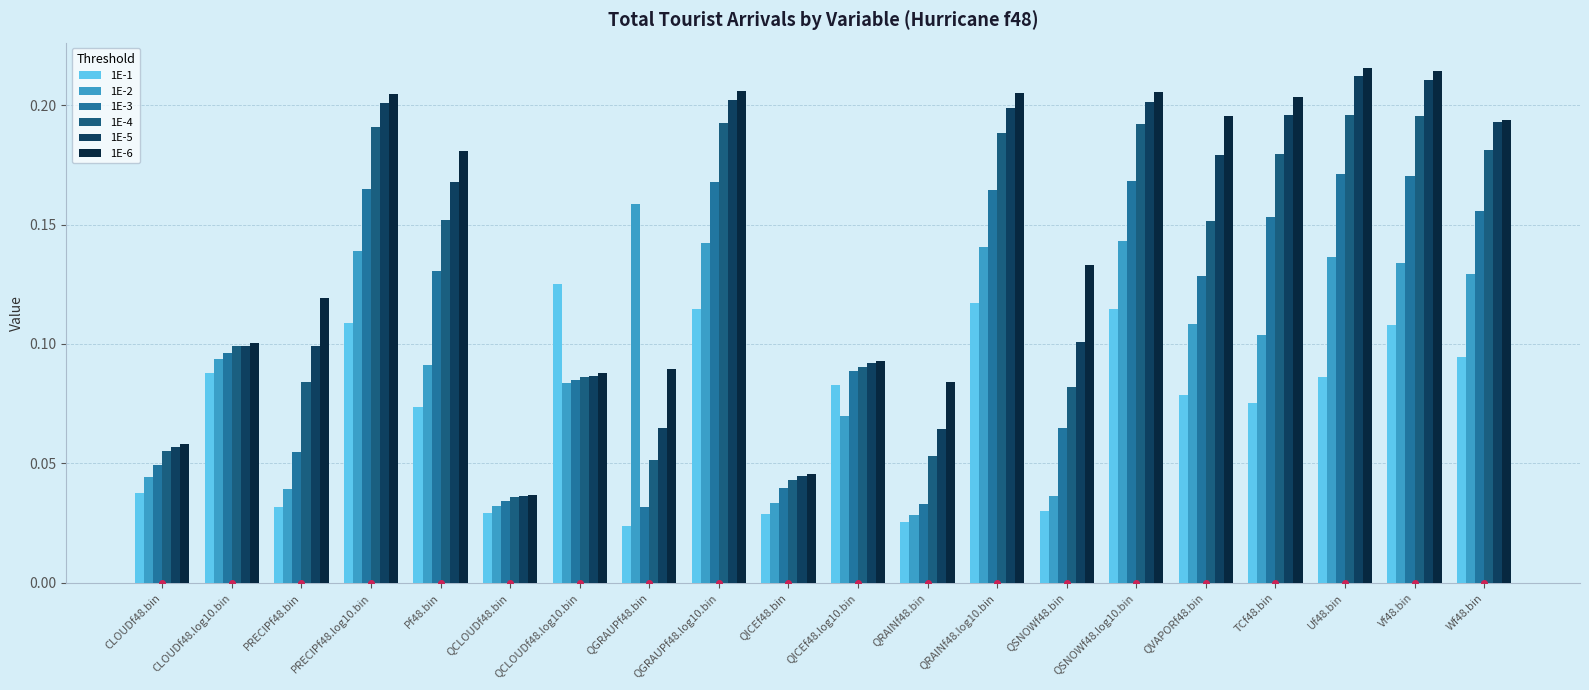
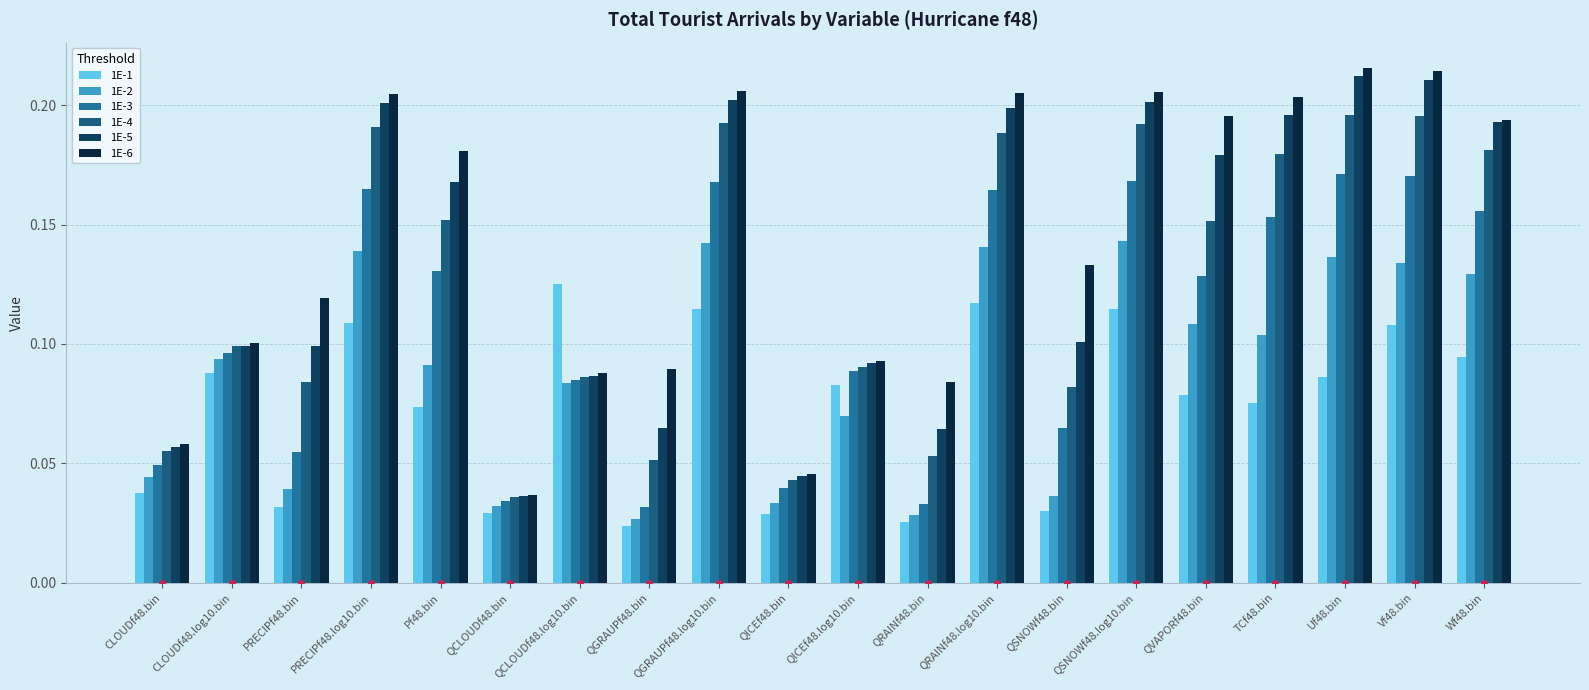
  {
    "1E-1": {
      "CLOUDf48.bin": 0.038,
      "CLOUDf48.log10.bin": 0.088,
      "PRECIPf48.bin": 0.032,
      "PRECIPf48.log10.bin": 0.109,
      "Pf48.bin": 0.073,
      "QCLOUDf48.bin": 0.029,
      "QCLOUDf48.log10.bin": 0.125,
      "QGRAUPf48.bin": 0.024,
      "QGRAUPf48.log10.bin": 0.115,
      "QICEf48.bin": 0.029,
      "QICEf48.log10.bin": 0.083,
      "QRAINf48.bin": 0.026,
      "QRAINf48.log10.bin": 0.117,
      "QSNOWf48.bin": 0.030,
      "QSNOWf48.log10.bin": 0.115,
      "QVAPORf48.bin": 0.078,
      "TCf48.bin": 0.075,
      "Uf48.bin": 0.086,
      "Vf48.bin": 0.108,
      "Wf48.bin": 0.095
    },
    "1E-2": {
      "CLOUDf48.bin": 0.044,
      "CLOUDf48.log10.bin": 0.094,
      "PRECIPf48.bin": 0.039,
      "PRECIPf48.log10.bin": 0.139,
      "Pf48.bin": 0.091,
      "QCLOUDf48.bin": 0.032,
      "QCLOUDf48.log10.bin": 0.084,
-     "QGRAUPf48.bin": 0.159,
+     "QGRAUPf48.bin": 0.027,
      "QGRAUPf48.log10.bin": 0.142,
      "QICEf48.bin": 0.034,
      "QICEf48.log10.bin": 0.070,
      "QRAINf48.bin": 0.028,
      "QRAINf48.log10.bin": 0.141,
      "QSNOWf48.bin": 0.036,
      "QSNOWf48.log10.bin": 0.143,
      "QVAPORf48.bin": 0.108,
      "TCf48.bin": 0.104,
      "Uf48.bin": 0.136,
      "Vf48.bin": 0.134,
      "Wf48.bin": 0.129
    }
  }
